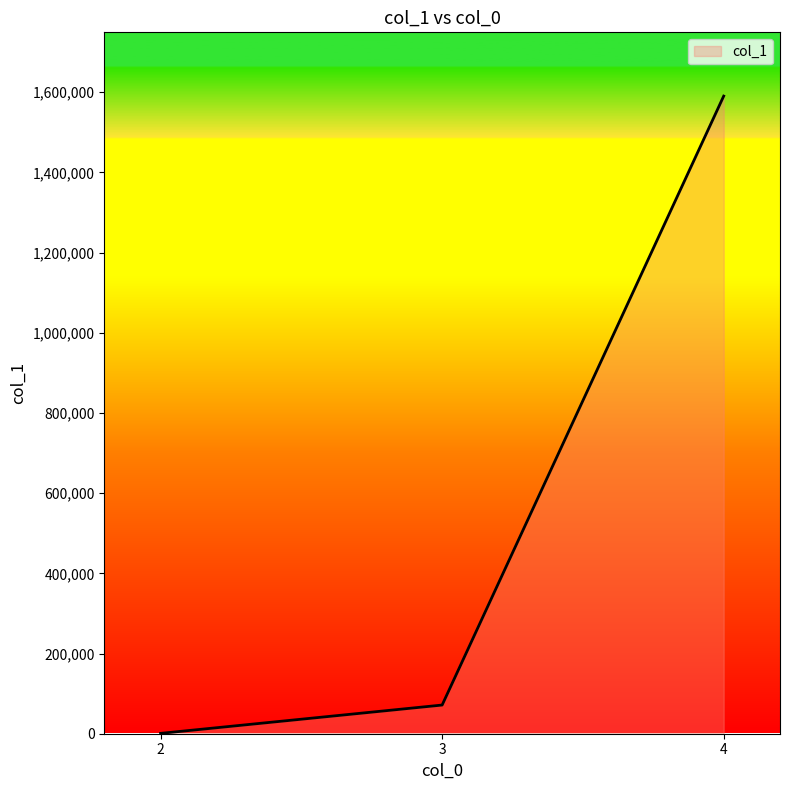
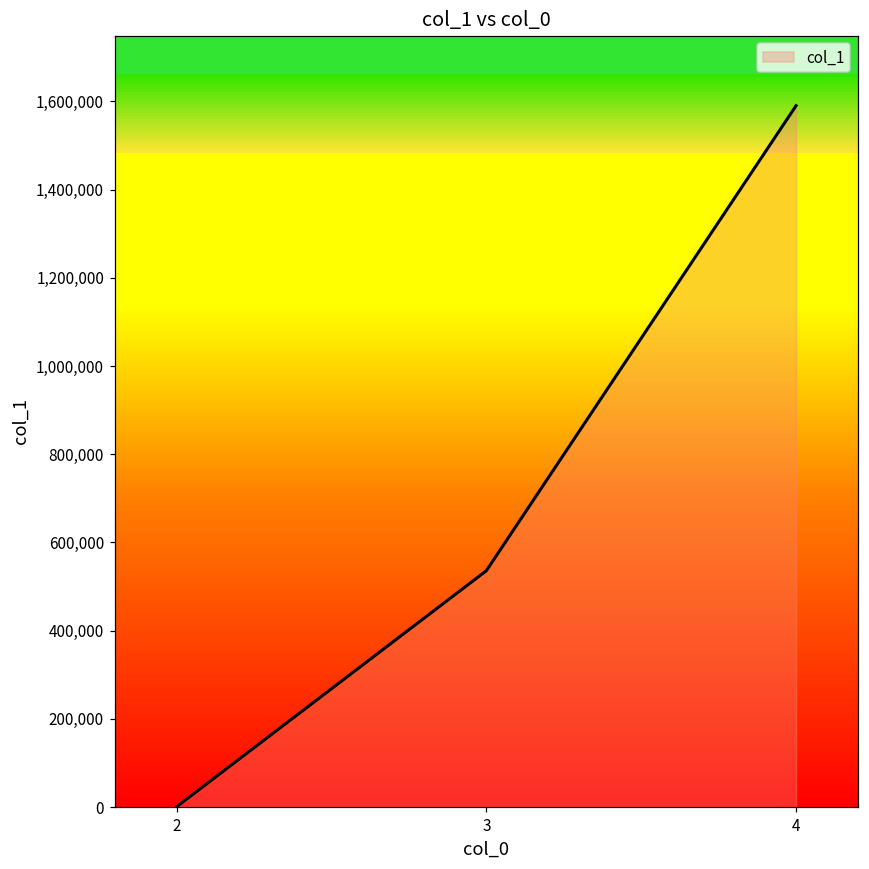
  {
    "2": "0",
-   "3": "70,000",
+   "3": "540,000",
    "4": "1,590,000"
  }
